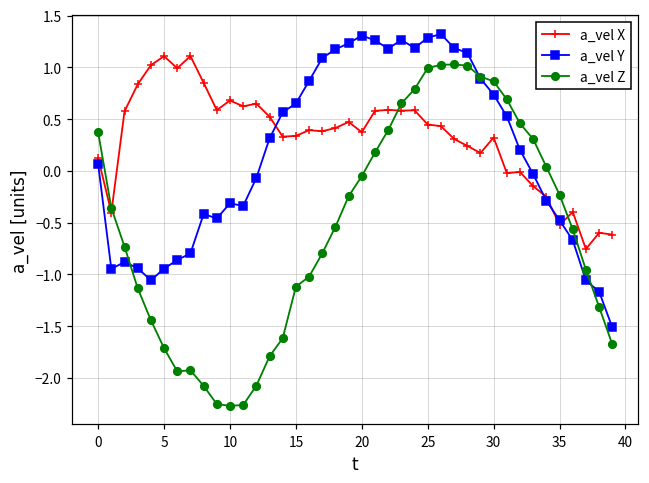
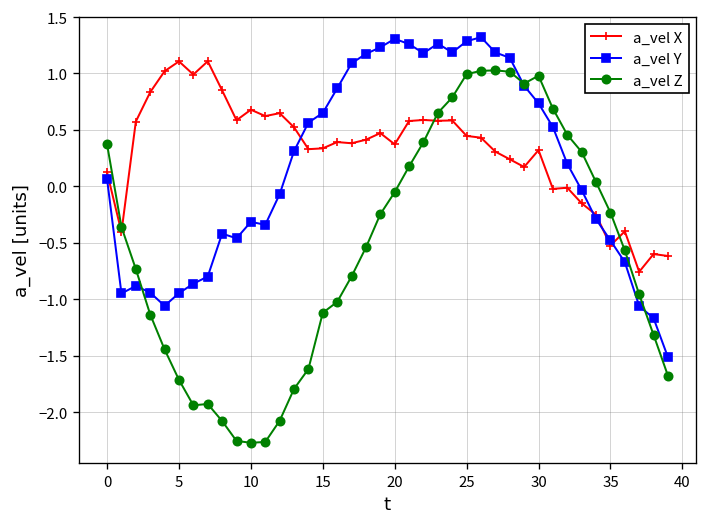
  {
    "a_vel X": {
      "0": 0.1,
      "5": 1.1,
      "10": 0.7,
      "15": 0.3,
      "20": 0.4,
      "25": 0.4,
      "30": 0.3,
      "35": -0.5
    },
    "a_vel Y": {
      "0": 0.1,
      "5": -0.9,
      "10": -0.3,
      "15": 0.7,
      "20": 1.3,
      "25": 1.3,
      "30": 0.7,
      "35": -0.5
    },
    "a_vel Z": {
      "0": 0.4,
      "5": -1.7,
      "10": -2.3,
      "15": -1.1,
      "20": -0.1,
      "25": 1.0,
-     "30": 0.9,
+     "30": 1.0,
      "35": -0.2
    }
  }
